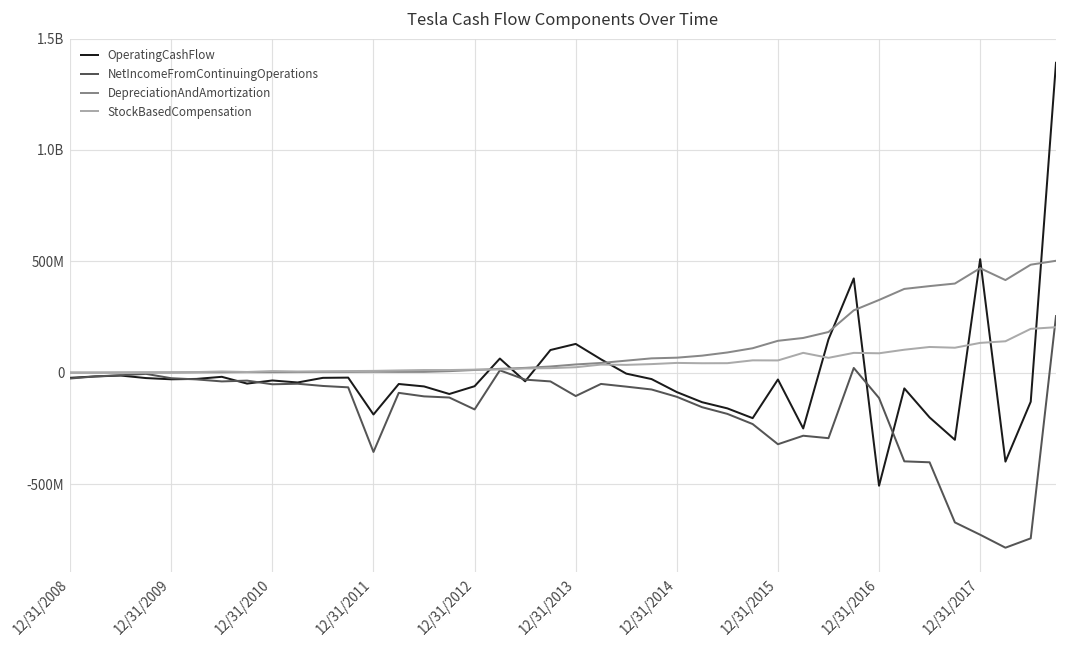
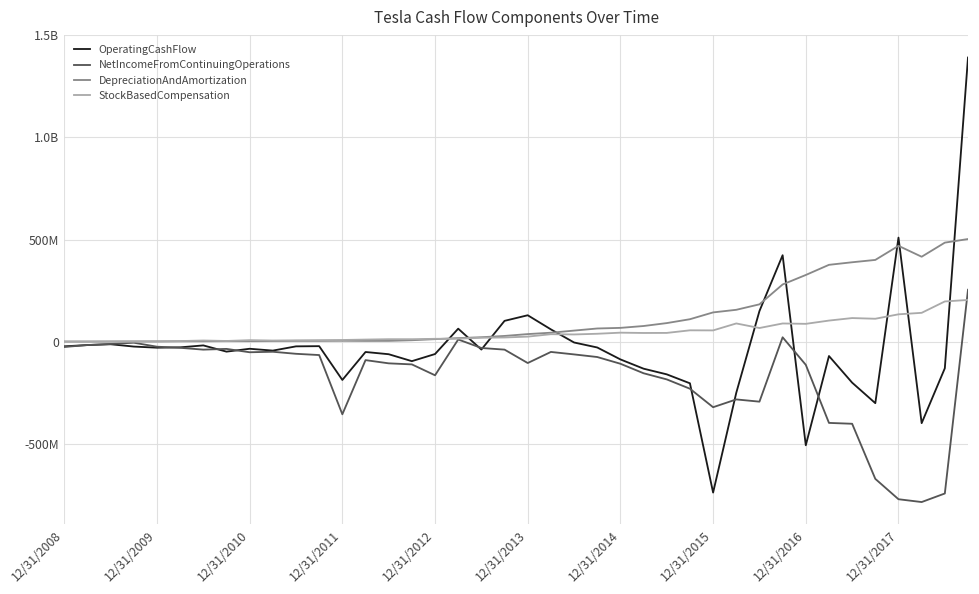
  {
    "OperatingCashFlow": {
      "12/31/2010": -30000000,
      "12/31/2011": -190000000,
      "12/31/2012": -60000000,
      "12/31/2013": 130000000,
      "12/31/2014": -90000000,
-     "12/31/2015": -30000000,
+     "12/31/2015": -740000000,
      "12/31/2016": -510000000,
      "12/31/2017": 510000000
    },
    "NetIncomeFromContinuingOperations": {
      "12/31/2010": -50000000,
      "12/31/2011": -360000000,
      "12/31/2012": -160000000,
      "12/31/2013": -100000000,
      "12/31/2014": -110000000,
      "12/31/2015": -320000000,
      "12/31/2016": -110000000,
-     "12/31/2017": -730000000
+     "12/31/2017": -770000000
    }
  }
